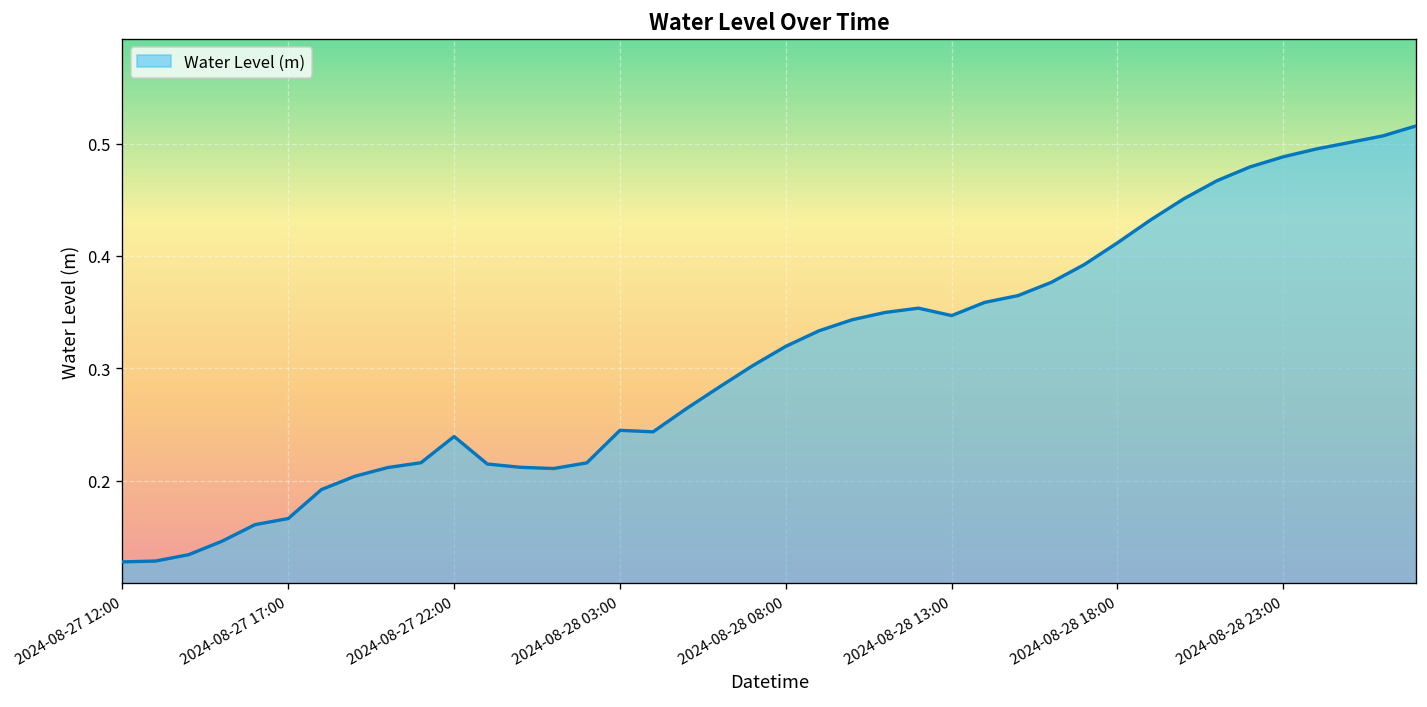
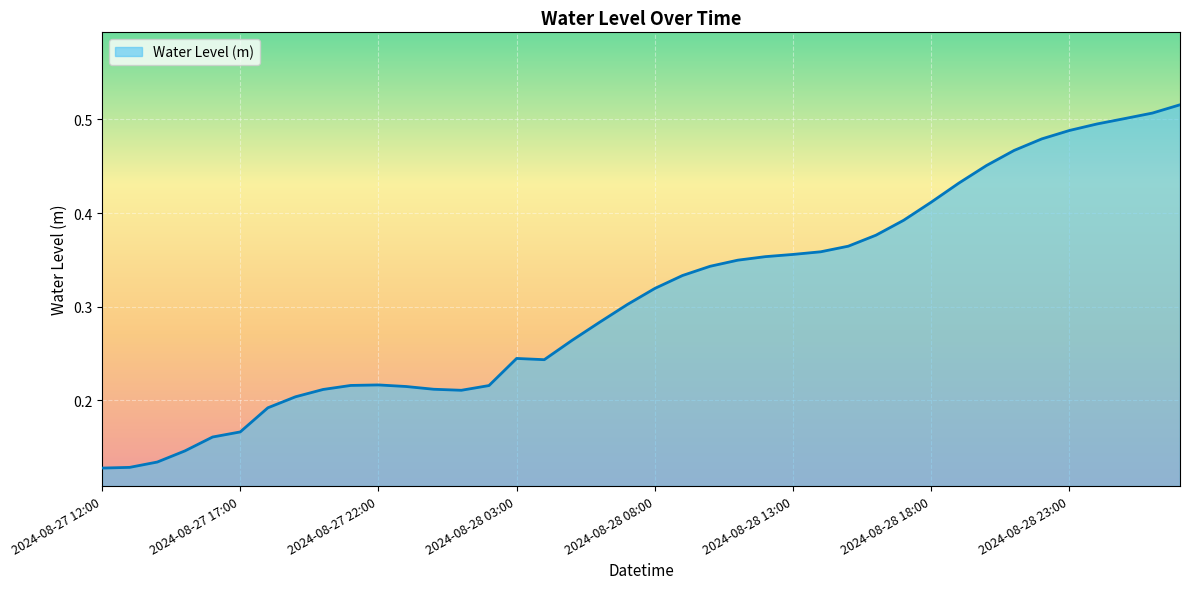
  {
    "2024-08-27 12:00": 0.13,
    "2024-08-27 17:00": 0.17,
-   "2024-08-27 22:00": 0.24,
+   "2024-08-27 22:00": 0.22,
    "2024-08-28 03:00": 0.24,
    "2024-08-28 08:00": 0.32,
-   "2024-08-28 13:00": 0.35,
+   "2024-08-28 13:00": 0.36,
    "2024-08-28 18:00": 0.41,
    "2024-08-28 23:00": 0.49
  }
